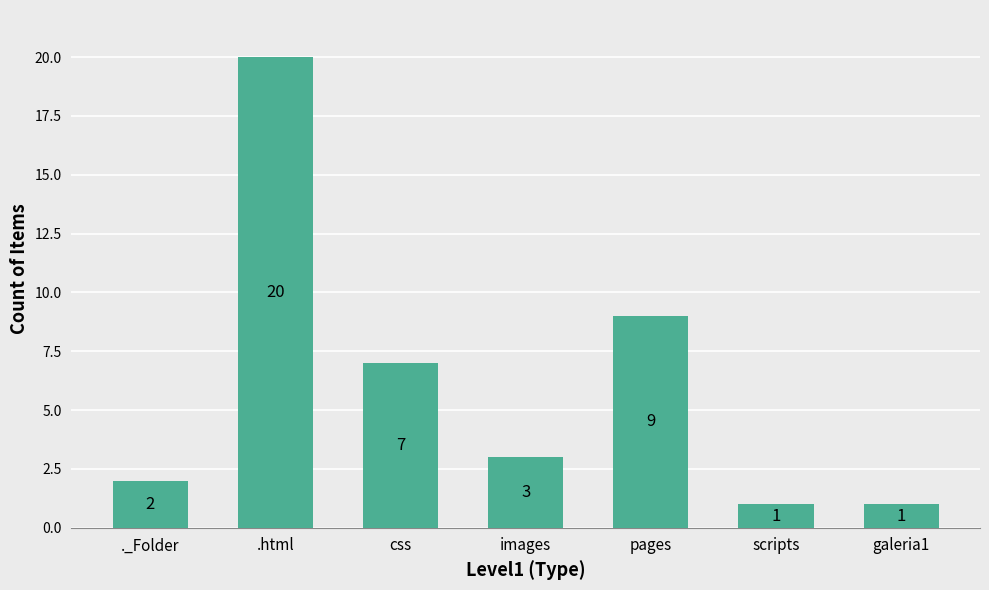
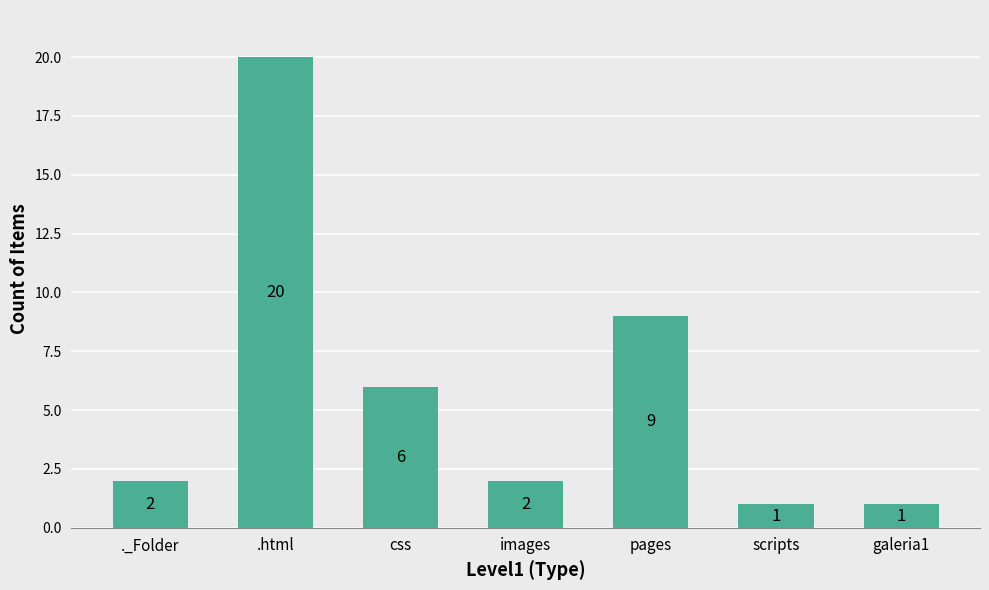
  {
    "._Folder": 2,
    ".html": 20,
-   "css": 7,
-   "images": 3,
+   "css": 6,
+   "images": 2,
    "pages": 9,
    "scripts": 1,
    "galeria1": 1
  }
